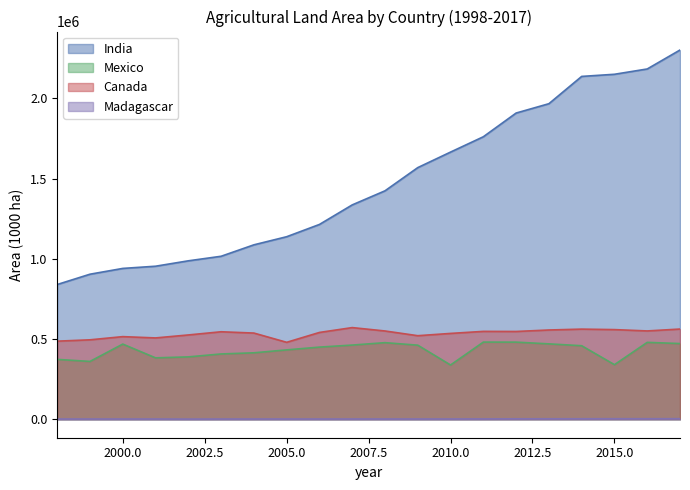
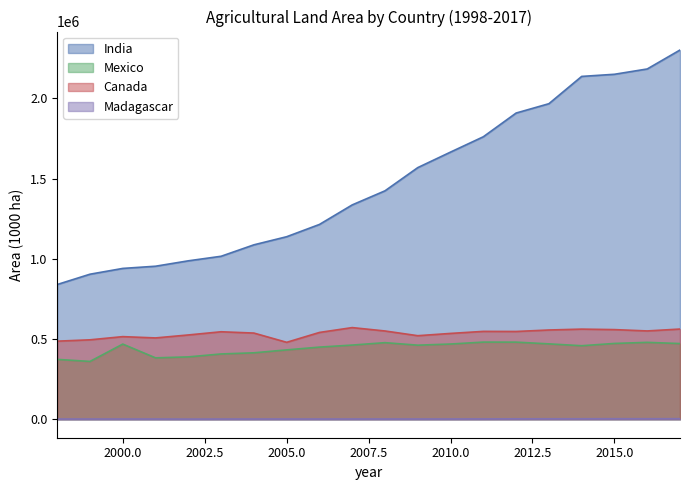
  {
    "Mexico": {
      "2000.0": 470000,
      "2005.0": 430000,
-     "2010.0": 340000,
-     "2015.0": 340000
+     "2010.0": 470000,
+     "2015.0": 470000
    },
    "Canada": {
      "2000.0": 520000,
      "2005.0": 480000,
      "2010.0": 540000,
      "2015.0": 560000
    }
  }
